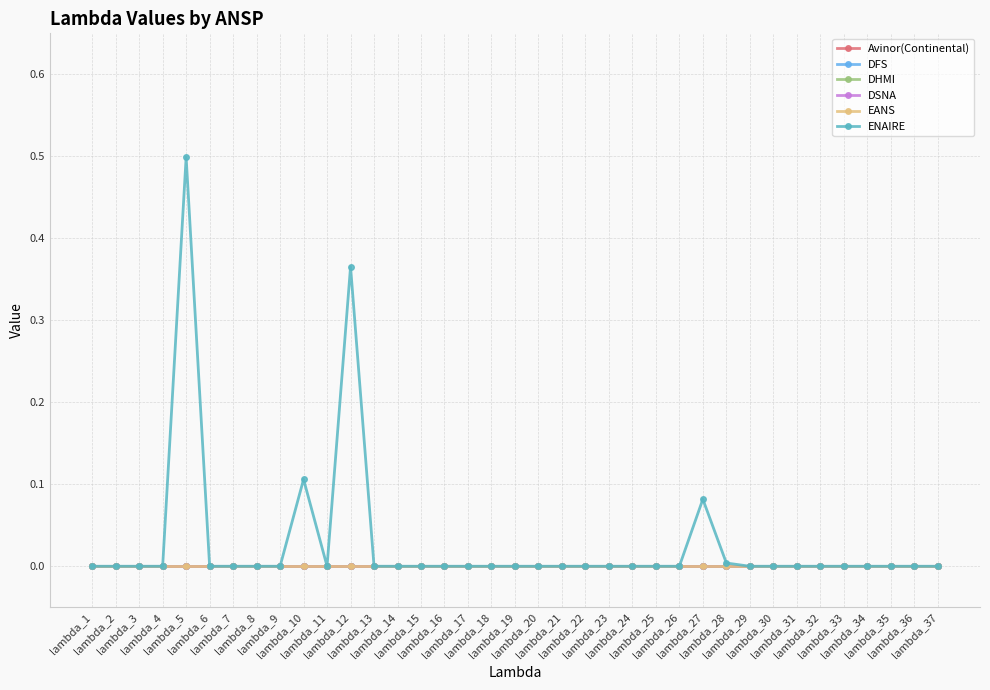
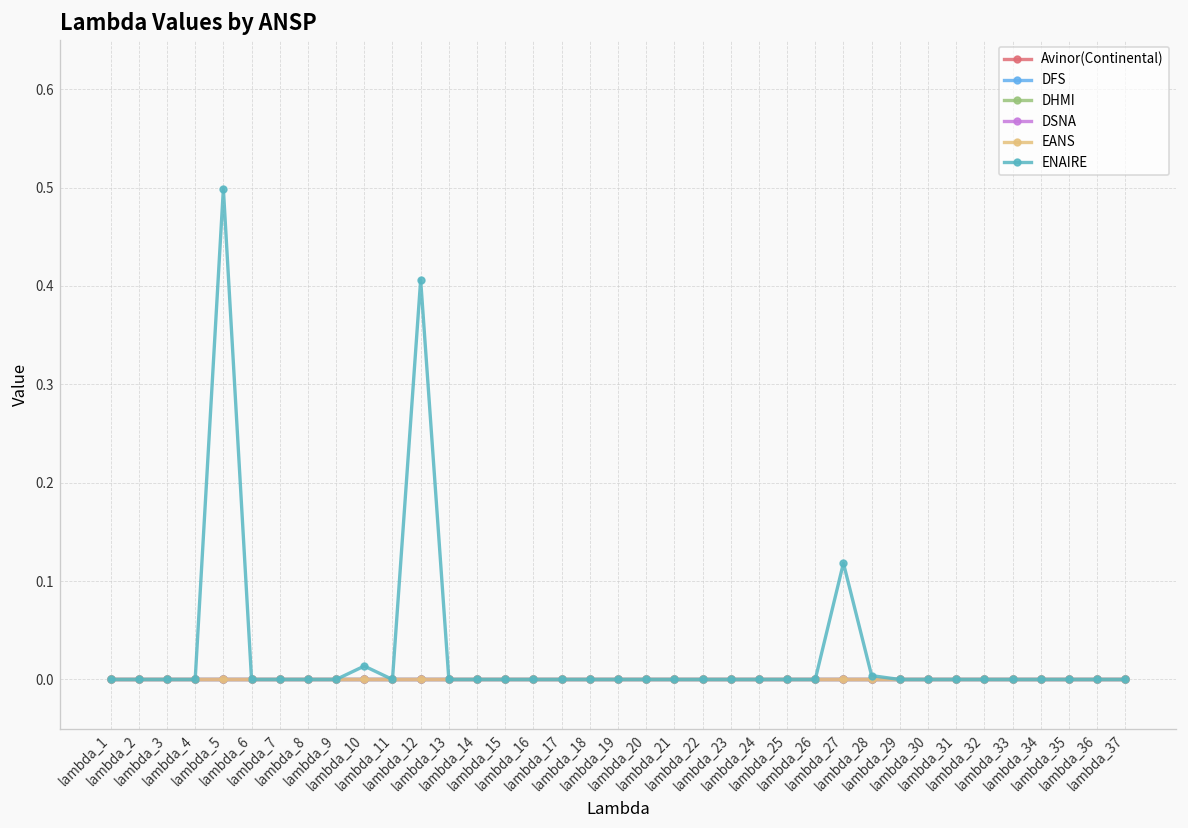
  {
    "EANS": {
      "lambda_5": 0.00,
      "lambda_10": 0.00,
      "lambda_12": 0.00,
      "lambda_27": 0.00,
      "lambda_28": 0.00
    },
    "ENAIRE": {
      "lambda_5": 0.50,
-     "lambda_10": 0.11,
-     "lambda_12": 0.37,
-     "lambda_27": 0.08,
+     "lambda_10": 0.01,
+     "lambda_12": 0.41,
+     "lambda_27": 0.12,
      "lambda_28": 0.00
    }
  }
